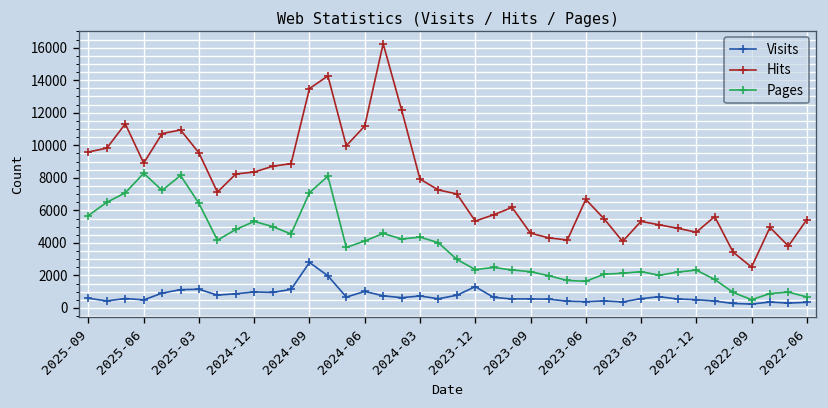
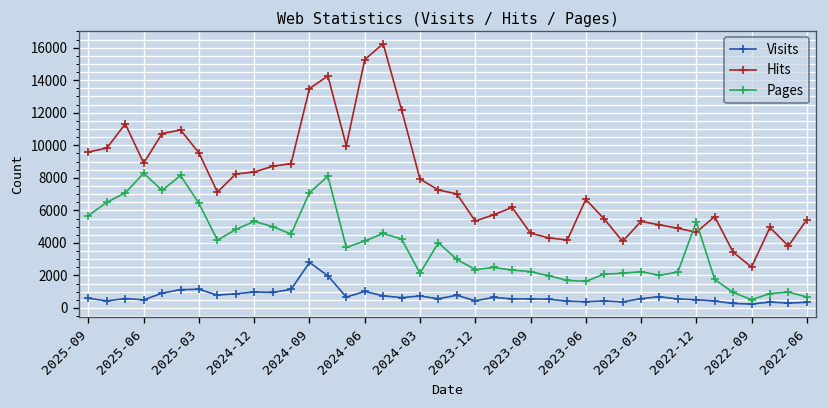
  {
    "Visits": {
      "2025-09": 600,
      "2025-06": 500,
      "2025-03": 1200,
      "2024-12": 1000,
      "2024-09": 2800,
      "2024-06": 1000,
      "2024-03": 700,
-     "2023-12": 1300,
+     "2023-12": 400,
      "2023-09": 600,
      "2023-06": 400,
      "2023-03": 600,
      "2022-12": 500,
      "2022-09": 200,
      "2022-06": 300
    },
    "Hits": {
      "2025-09": 9600,
      "2025-06": 8900,
      "2025-03": 9500,
      "2024-12": 8400,
      "2024-09": 13500,
-     "2024-06": 11200,
+     "2024-06": 15300,
      "2024-03": 7900,
      "2023-12": 5300,
      "2023-09": 4600,
      "2023-06": 6700,
      "2023-03": 5300,
      "2022-12": 4700,
      "2022-09": 2500,
      "2022-06": 5400
    },
    "Pages": {
      "2025-09": 5700,
      "2025-06": 8300,
      "2025-03": 6400,
      "2024-12": 5300,
      "2024-09": 7100,
      "2024-06": 4100,
-     "2024-03": 4400,
+     "2024-03": 2100,
      "2023-12": 2400,
      "2023-09": 2200,
      "2023-06": 1600,
      "2023-03": 2200,
-     "2022-12": 2300,
+     "2022-12": 5300,
      "2022-09": 500,
      "2022-06": 700
    }
  }
